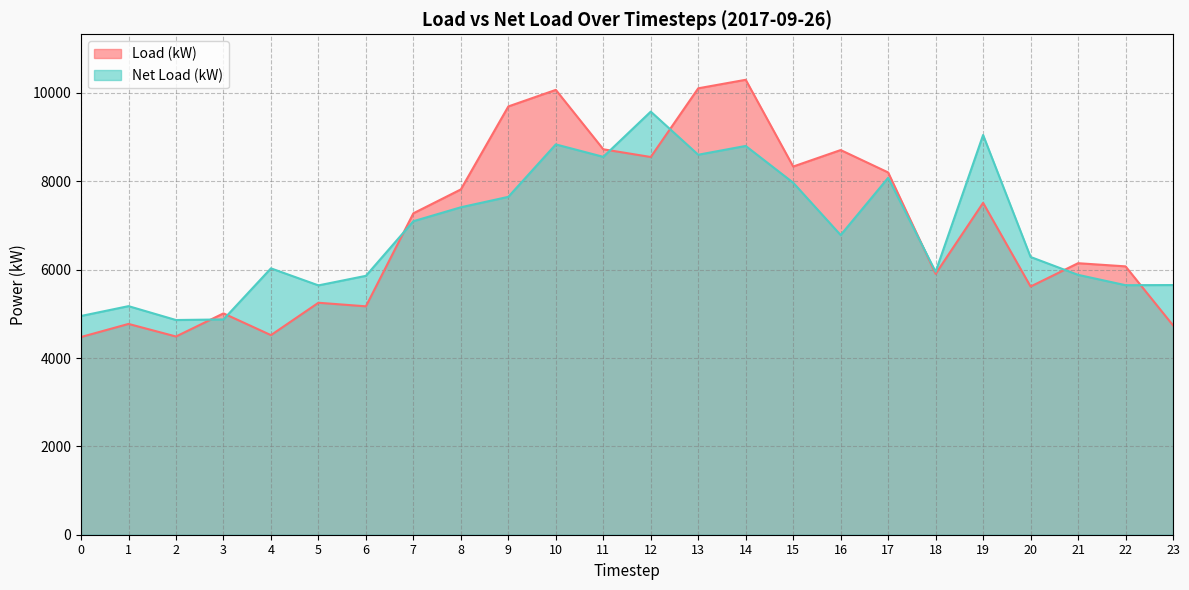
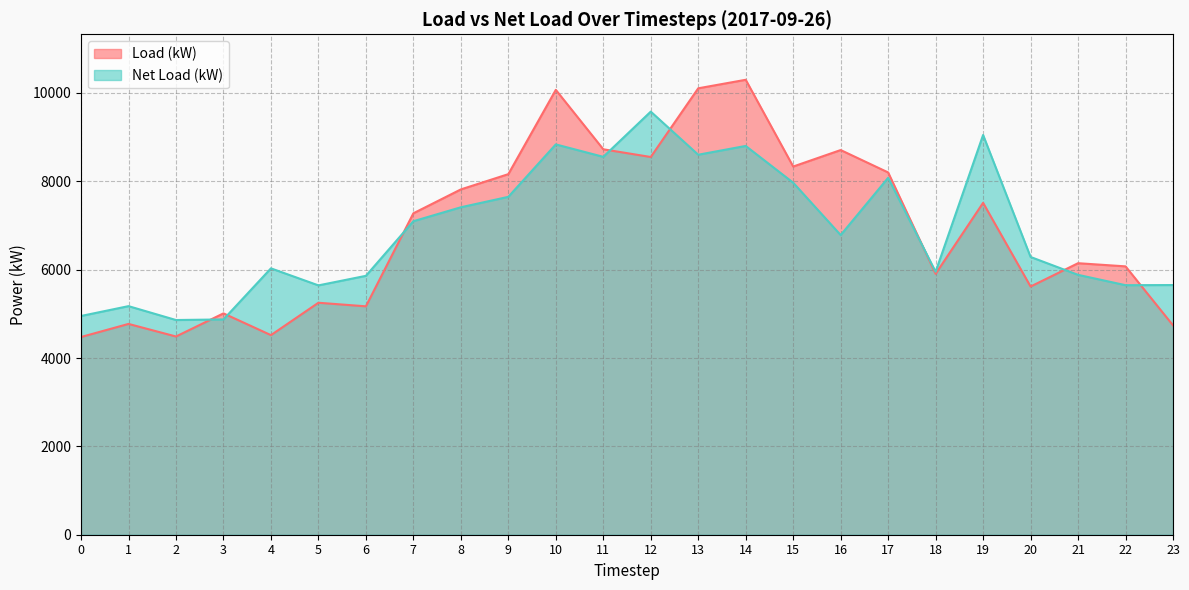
  {
    "Load (kW)": {
      "0": 4500,
      "1": 4800,
      "2": 4500,
      "3": 5000,
      "4": 4500,
      "5": 5300,
      "6": 5200,
      "7": 7300,
      "8": 7800,
-     "9": 9700,
+     "9": 8200,
      "10": 10100,
      "11": 8700,
      "12": 8600,
      "13": 10100,
      "14": 10300,
      "15": 8300,
      "16": 8700,
      "17": 8200,
      "19": 7500,
      "20": 5600,
      "21": 6100,
      "22": 6100,
      "23": 4700
    },
    "Net Load (kW)": {
      "0": 5000,
      "1": 5200,
      "2": 4900,
      "3": 4900,
      "4": 6000,
      "5": 5600,
      "6": 5900,
      "7": 7100,
      "8": 7400,
      "9": 7600,
      "10": 8800,
      "11": 8600,
      "12": 9600,
      "13": 8600,
      "14": 8800,
      "15": 8000,
      "16": 6800,
      "17": 8100,
      "19": 9000,
      "20": 6300,
      "21": 5900,
      "22": 5600,
      "23": 5700
    }
  }
